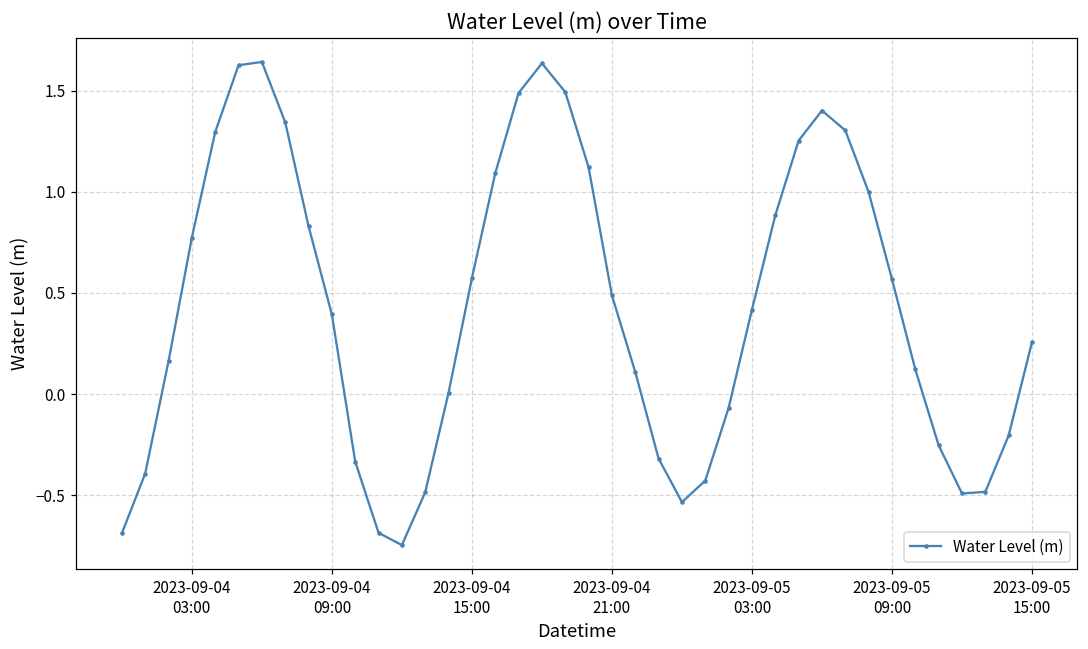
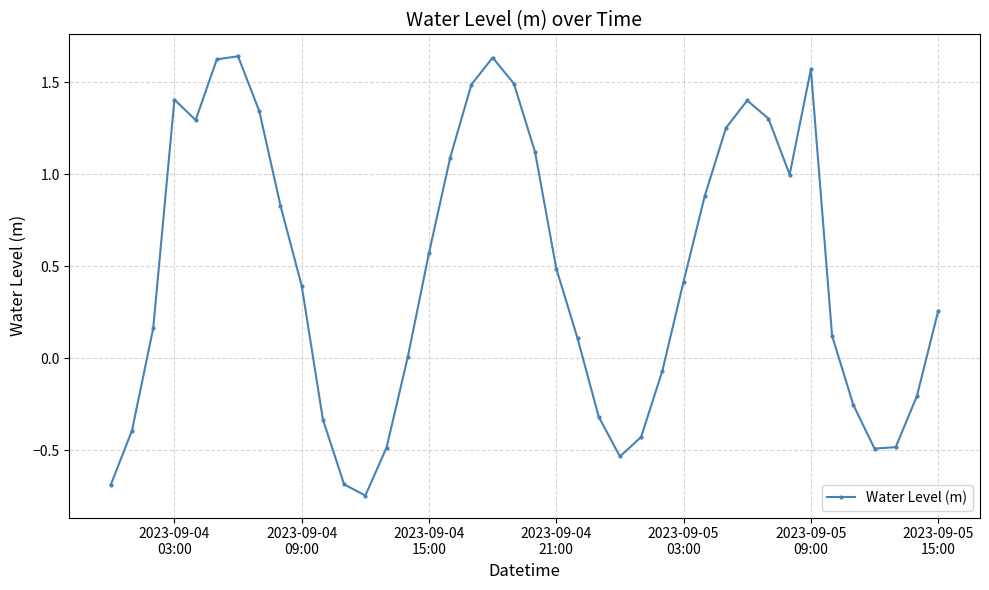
  {
-   "2023-09-04 03:00": 0.77,
+   "2023-09-04 03:00": 1.41,
    "2023-09-04 09:00": 0.39,
    "2023-09-04 15:00": 0.57,
    "2023-09-04 21:00": 0.49,
    "2023-09-05 03:00": 0.42,
-   "2023-09-05 09:00": 0.57,
+   "2023-09-05 09:00": 1.57,
    "2023-09-05 15:00": 0.26
  }
